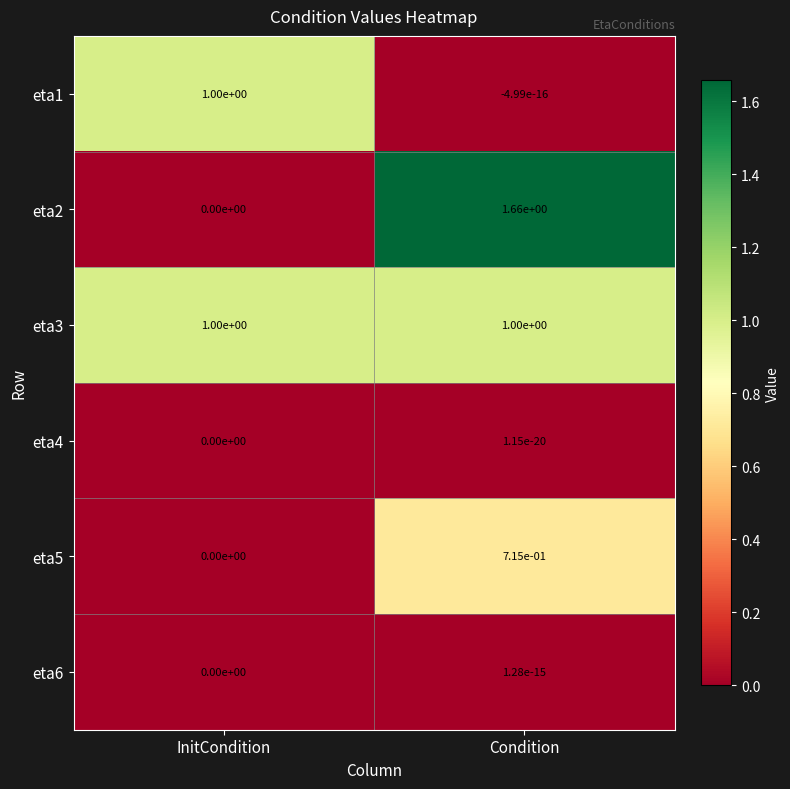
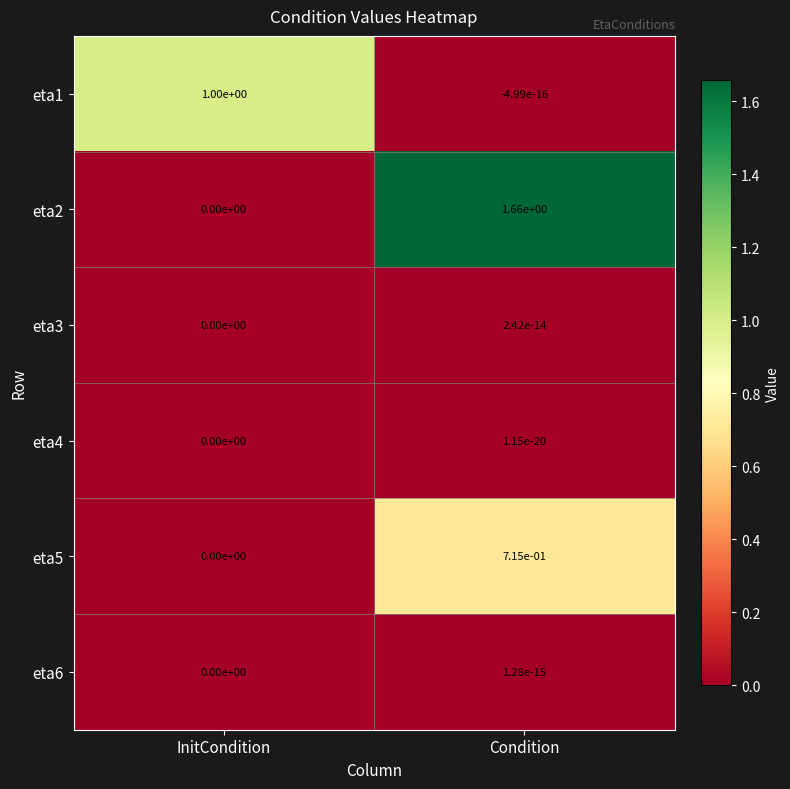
  {
    "eta1": {
      "InitCondition": "1.00e+00",
      "Condition": "-4.99e-16"
    },
    "eta2": {
      "InitCondition": "0.00e+00",
      "Condition": "1.66e+00"
    },
    "eta3": {
-     "InitCondition": "1.00e+00",
-     "Condition": "1.00e+00"
+     "InitCondition": "0.00e+00",
+     "Condition": "2.42e-14"
    },
    "eta4": {
      "InitCondition": "0.00e+00",
      "Condition": "1.15e-20"
    },
    "eta5": {
      "InitCondition": "0.00e+00",
      "Condition": "7.15e-01"
    },
    "eta6": {
      "InitCondition": "0.00e+00",
      "Condition": "1.28e-15"
    }
  }
